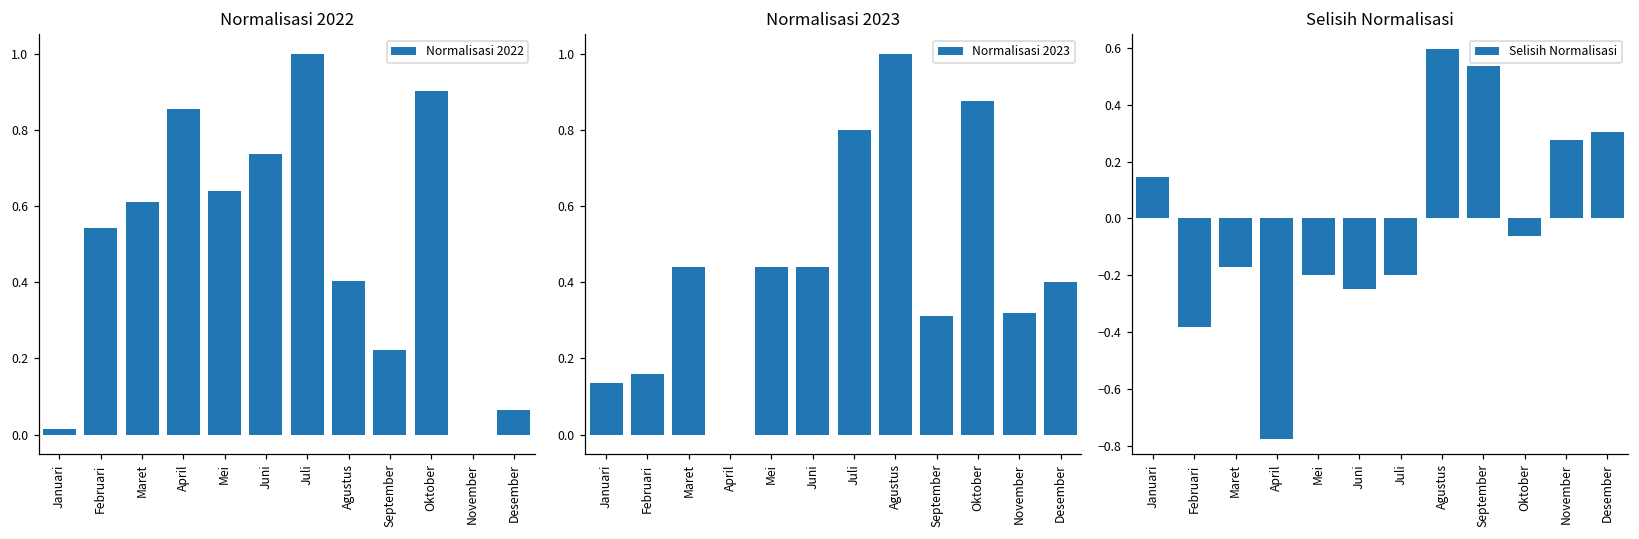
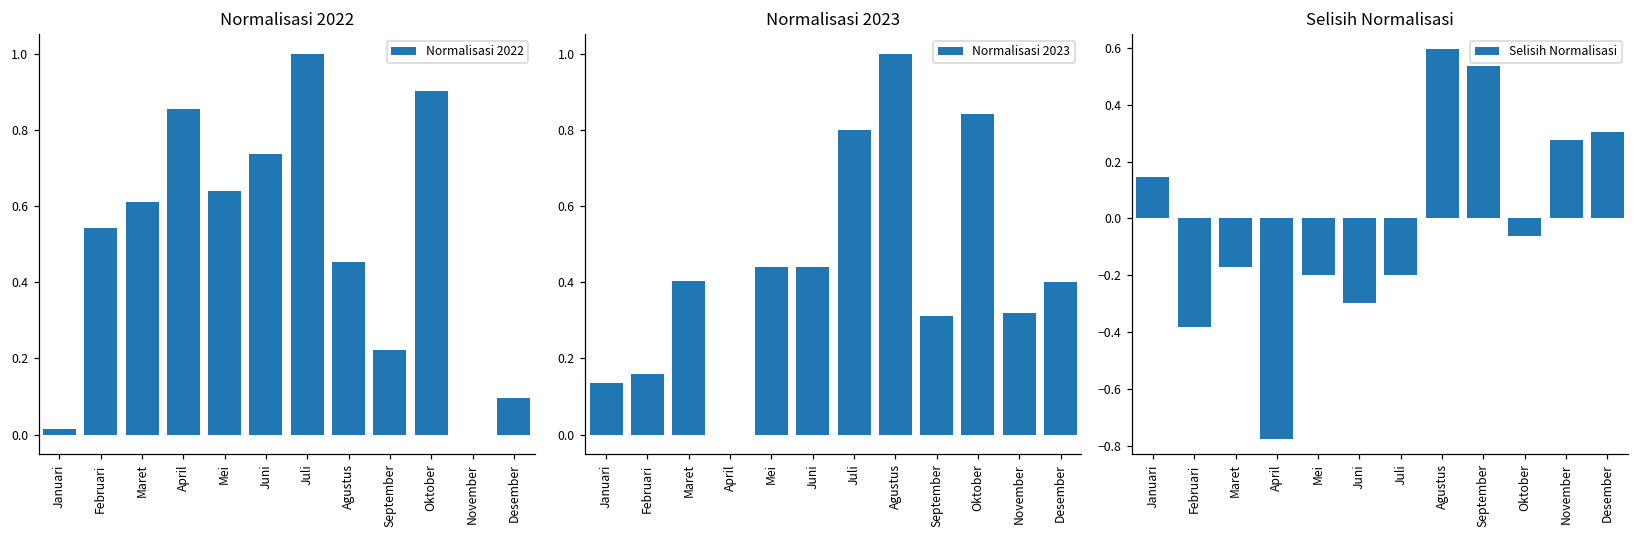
  {
    "Normalisasi 2022": {
      "Januari": 0.01,
      "Februari": 0.54,
      "Maret": 0.61,
      "April": 0.85,
      "Mei": 0.64,
      "Juni": 0.74,
      "Juli": 1.00,
-     "Agustus": 0.40,
+     "Agustus": 0.45,
      "September": 0.22,
      "Oktober": 0.90,
      "November": 0.00,
-     "Desember": 0.06
+     "Desember": 0.10
    },
    "Normalisasi 2023": {
      "Januari": 0.14,
      "Februari": 0.16,
-     "Maret": 0.44,
+     "Maret": 0.40,
      "April": 0.00,
      "Mei": 0.44,
      "Juni": 0.44,
      "Juli": 0.80,
      "Agustus": 1.00,
      "September": 0.31,
-     "Oktober": 0.88,
+     "Oktober": 0.84,
      "November": 0.32,
      "Desember": 0.40
    },
    "Selisih Normalisasi": {
      "Januari": 0.15,
      "Februari": -0.38,
      "Maret": -0.17,
      "April": -0.78,
      "Mei": -0.20,
-     "Juni": -0.25,
+     "Juni": -0.30,
      "Juli": -0.20,
      "Agustus": 0.60,
      "September": 0.54,
      "Oktober": -0.06,
      "November": 0.28,
      "Desember": 0.30
    }
  }
